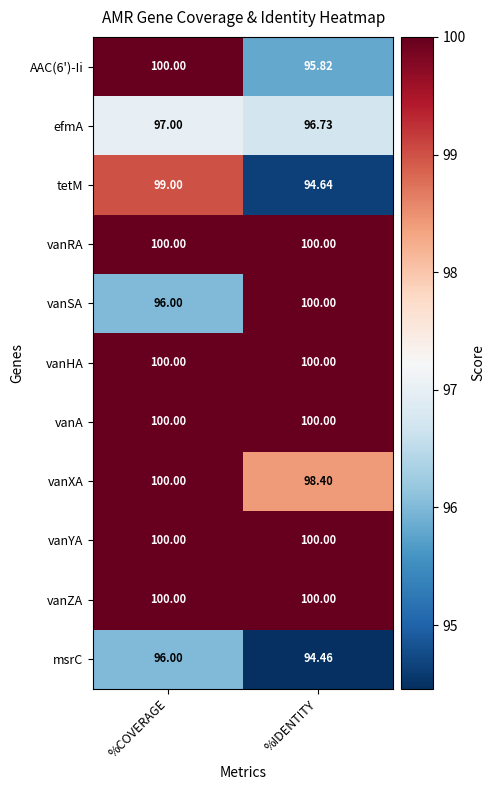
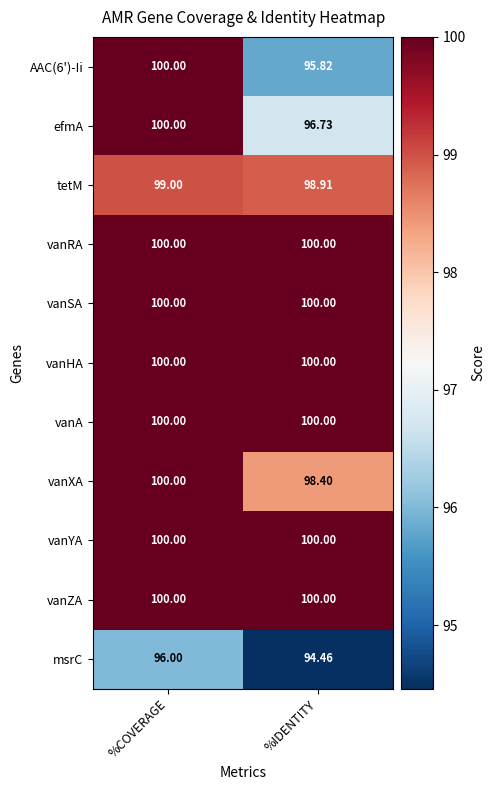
  {
    "AAC(6')-Ii": {
      "%COVERAGE": 100.00,
      "%IDENTITY": 95.82
    },
    "efmA": {
-     "%COVERAGE": 97.00,
+     "%COVERAGE": 100.00,
      "%IDENTITY": 96.73
    },
    "tetM": {
      "%COVERAGE": 99.00,
-     "%IDENTITY": 94.64
+     "%IDENTITY": 98.91
    },
    "vanRA": {
      "%COVERAGE": 100.00,
      "%IDENTITY": 100.00
    },
    "vanSA": {
-     "%COVERAGE": 96.00,
+     "%COVERAGE": 100.00,
      "%IDENTITY": 100.00
    },
    "vanHA": {
      "%COVERAGE": 100.00,
      "%IDENTITY": 100.00
    },
    "vanA": {
      "%COVERAGE": 100.00,
      "%IDENTITY": 100.00
    },
    "vanXA": {
      "%COVERAGE": 100.00,
      "%IDENTITY": 98.40
    },
    "vanYA": {
      "%COVERAGE": 100.00,
      "%IDENTITY": 100.00
    },
    "vanZA": {
      "%COVERAGE": 100.00,
      "%IDENTITY": 100.00
    },
    "msrC": {
      "%COVERAGE": 96.00,
      "%IDENTITY": 94.46
    }
  }
